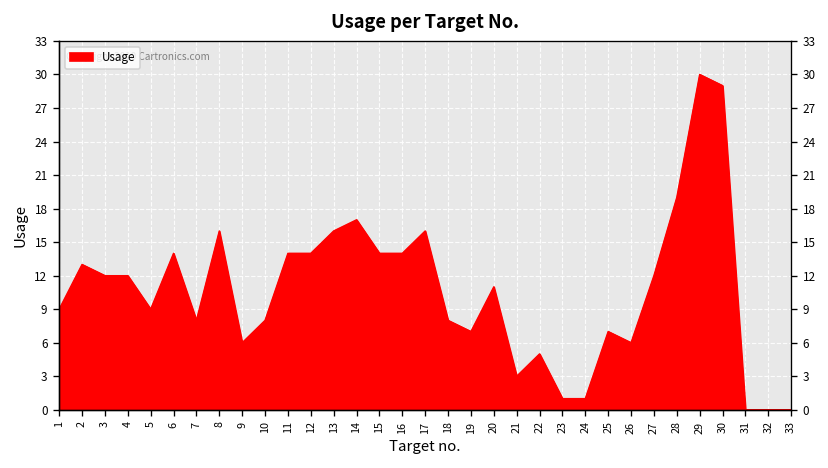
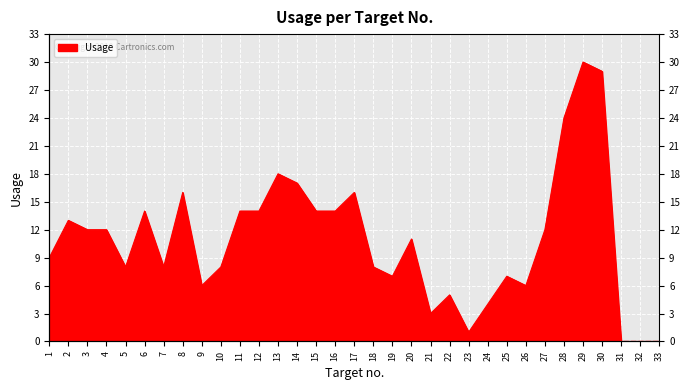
  {
    "1": 9,
    "2": 13,
    "3": 12,
    "4": 12,
-   "5": 9,
+   "5": 8,
    "6": 14,
    "7": 8,
    "8": 16,
    "9": 6,
    "10": 8,
    "11": 14,
    "12": 14,
-   "13": 16,
+   "13": 18,
    "14": 17,
    "15": 14,
    "16": 14,
    "17": 16,
    "18": 8,
    "19": 7,
    "20": 11,
    "21": 3,
    "22": 5,
    "23": 1,
-   "24": 1,
+   "24": 4,
    "25": 7,
    "26": 6,
    "27": 12,
-   "28": 19,
+   "28": 24,
    "29": 30,
    "30": 29,
    "31": 0,
    "32": 0,
    "33": 0
  }
